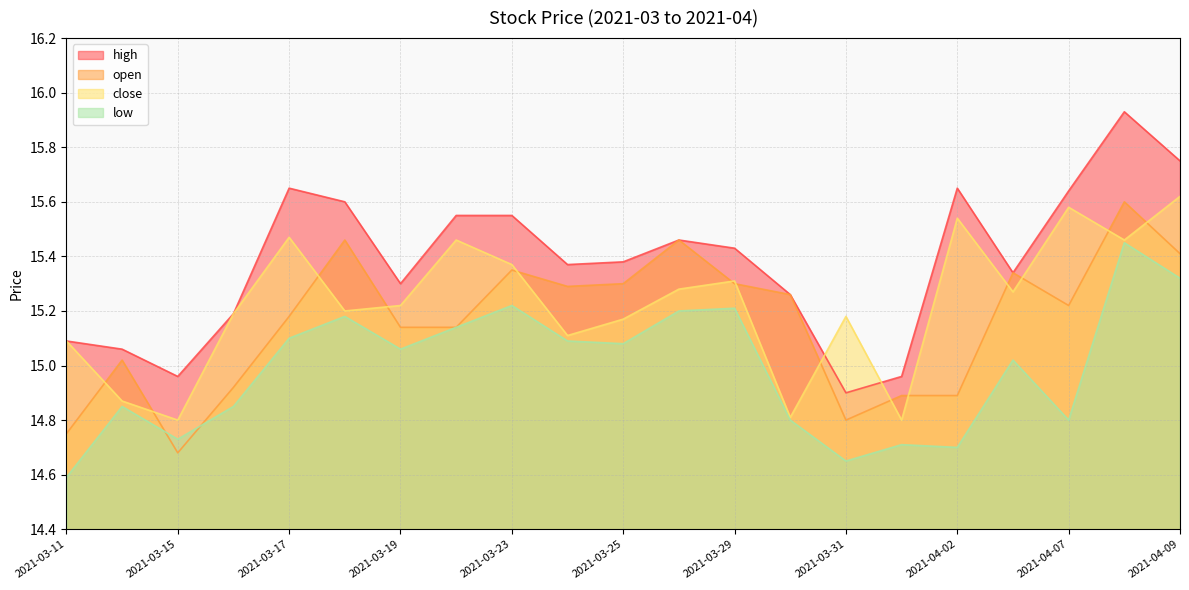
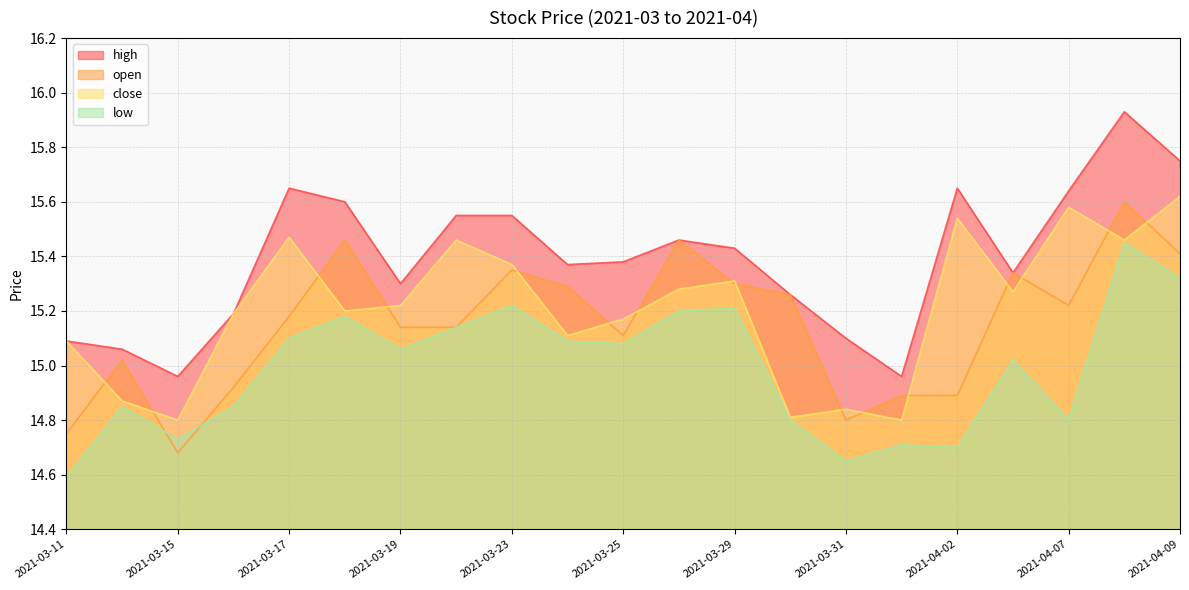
  {
    "high": {
      "2021-03-15": 14.96,
      "2021-03-17": 15.65,
      "2021-03-19": 15.3,
      "2021-03-23": 15.55,
      "2021-03-25": 15.38,
      "2021-03-29": 15.43,
-     "2021-03-31": 14.9,
+     "2021-03-31": 15.1,
      "2021-04-02": 15.65,
      "2021-04-07": 15.64,
      "2021-04-09": 15.75
    },
    "open": {
      "2021-03-11": 14.75,
      "2021-03-15": 14.68,
      "2021-03-17": 15.18,
      "2021-03-19": 15.14,
      "2021-03-23": 15.35,
-     "2021-03-25": 15.30,
+     "2021-03-25": 15.11,
      "2021-03-29": 15.30,
      "2021-03-31": 14.80,
      "2021-04-02": 14.89,
      "2021-04-07": 15.22,
      "2021-04-09": 15.41
    },
    "close": {
      "2021-03-15": 14.80,
      "2021-03-17": 15.47,
      "2021-03-19": 15.22,
      "2021-03-23": 15.37,
      "2021-03-25": 15.17,
      "2021-03-29": 15.31,
-     "2021-03-31": 15.18,
+     "2021-03-31": 14.84,
      "2021-04-02": 15.54,
      "2021-04-07": 15.58,
      "2021-04-09": 15.62
    },
    "low": {
      "2021-03-11": 14.59,
      "2021-03-15": 14.73,
      "2021-03-17": 15.10,
      "2021-03-19": 15.06,
      "2021-03-23": 15.22,
      "2021-03-25": 15.08,
      "2021-03-29": 15.21,
      "2021-03-31": 14.65,
      "2021-04-02": 14.70,
      "2021-04-07": 14.80,
      "2021-04-09": 15.32
    }
  }
